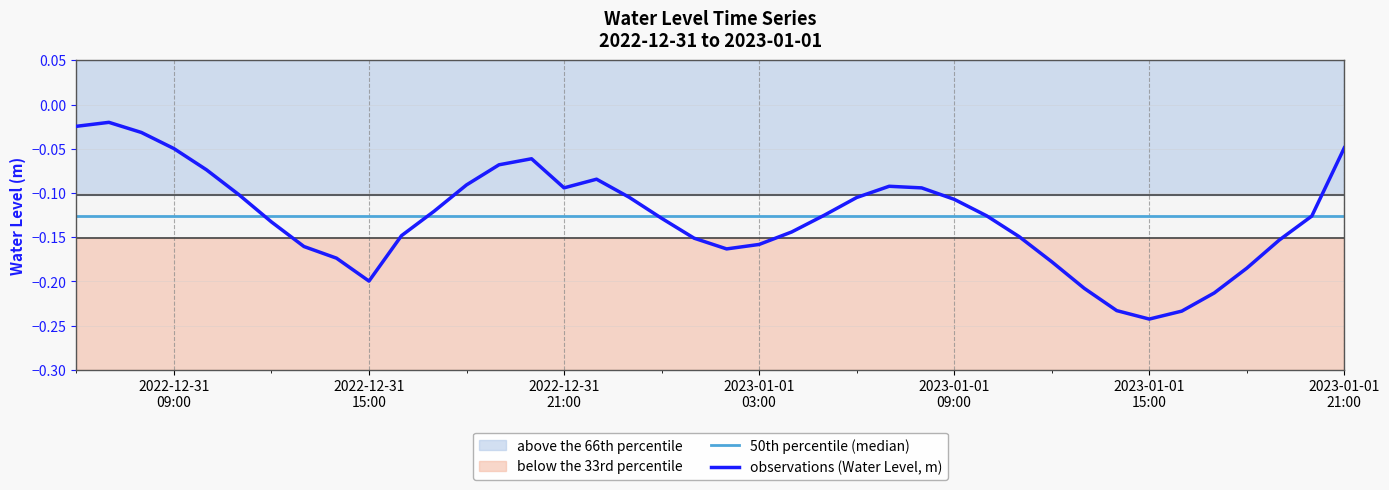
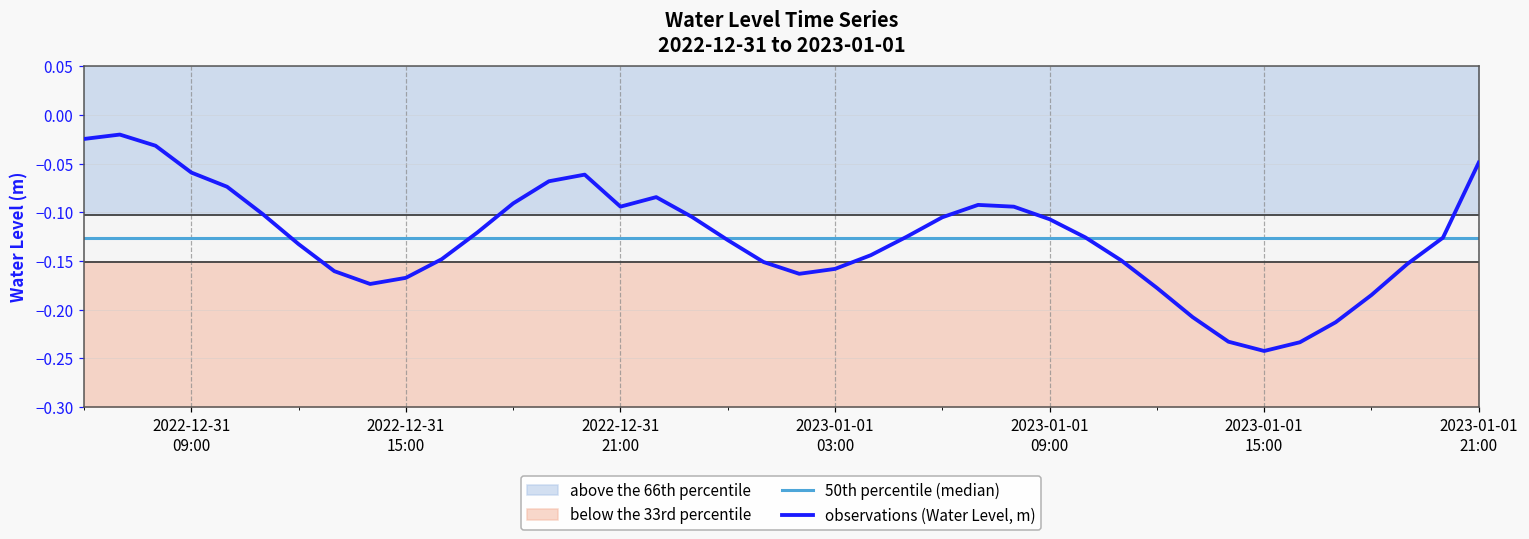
  {
    "above the 66th percentile": {
      "2022-12-31 09:00": 0.05,
      "2022-12-31 15:00": 0.05,
      "2022-12-31 21:00": 0.05,
      "2023-01-01 03:00": 0.05,
      "2023-01-01 09:00": 0.05,
      "2023-01-01 15:00": 0.05,
      "2023-01-01 21:00": 0.05
    },
    "below the 33rd percentile": {
      "2022-12-31 09:00": -0.15,
      "2022-12-31 15:00": -0.15,
      "2022-12-31 21:00": -0.15,
      "2023-01-01 03:00": -0.15,
      "2023-01-01 09:00": -0.15,
      "2023-01-01 15:00": -0.15,
      "2023-01-01 21:00": -0.15
    },
    "observations (Water Level, m)": {
-     "2022-12-31 09:00": -0.05,
-     "2022-12-31 15:00": -0.20,
+     "2022-12-31 09:00": -0.06,
+     "2022-12-31 15:00": -0.17,
      "2022-12-31 21:00": -0.09,
      "2023-01-01 03:00": -0.16,
      "2023-01-01 09:00": -0.11,
      "2023-01-01 15:00": -0.24,
      "2023-01-01 21:00": -0.05
    }
  }
